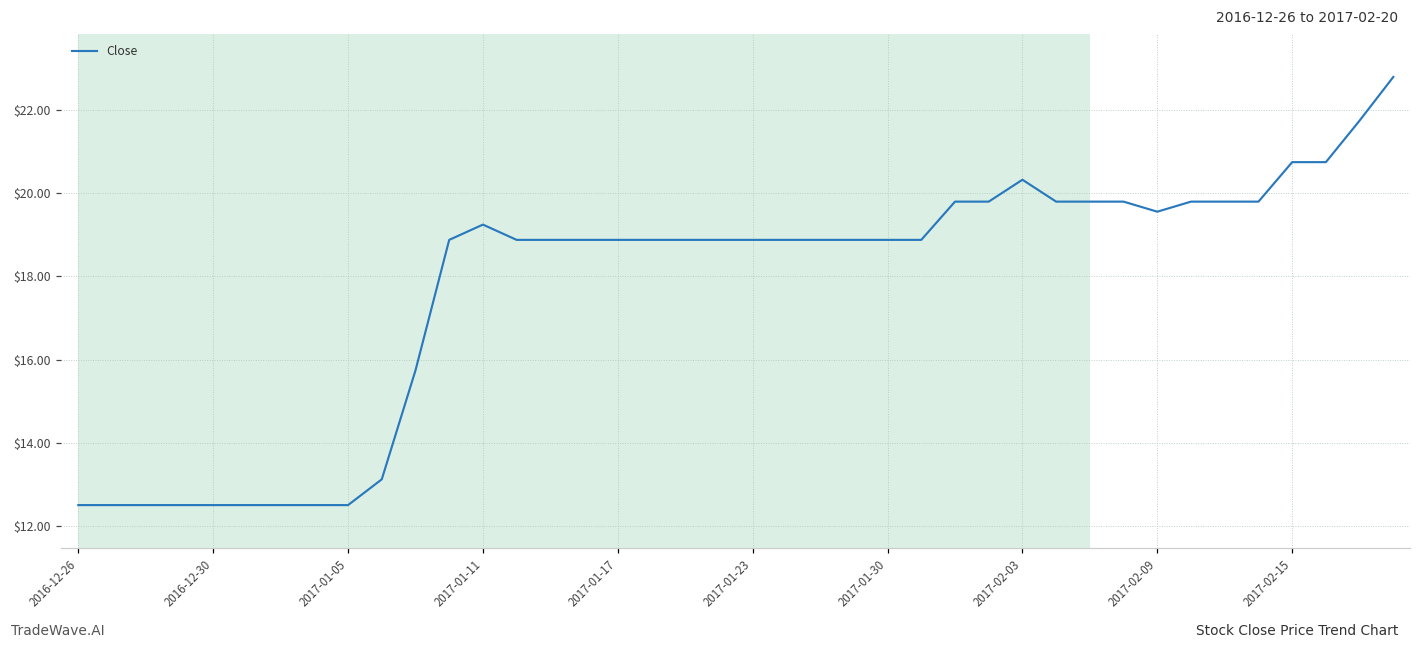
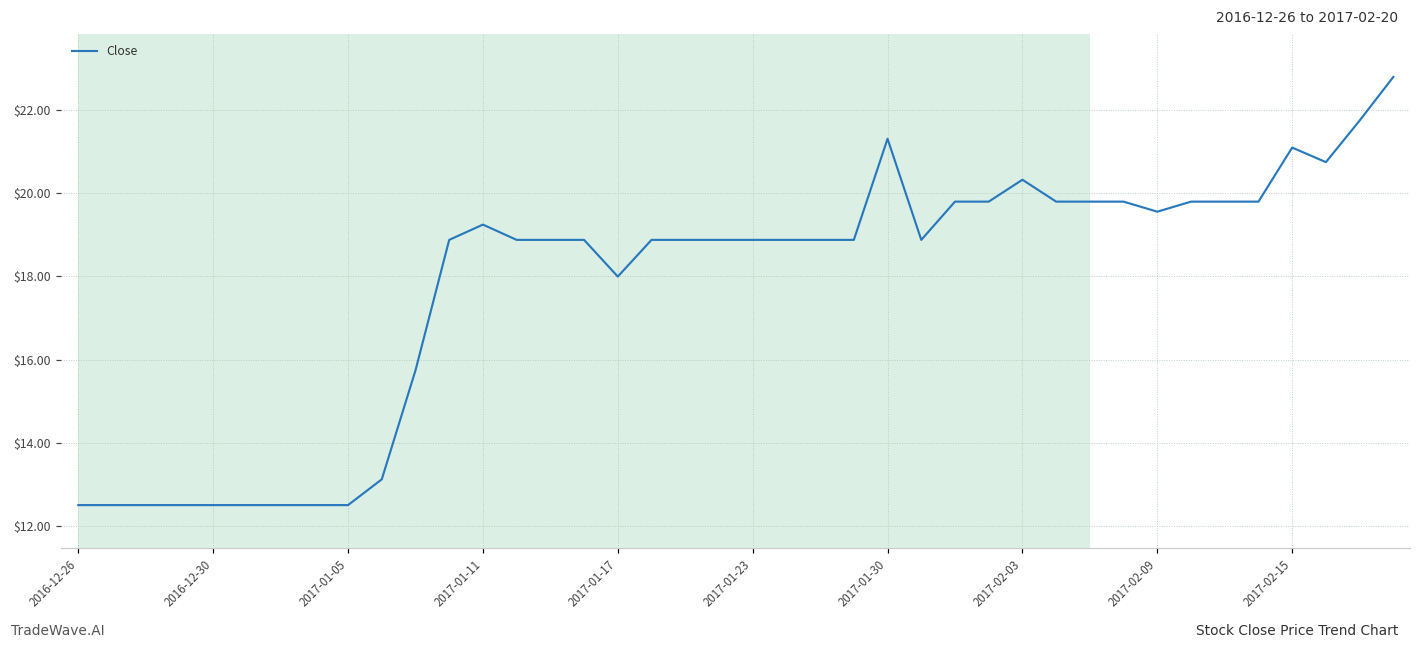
  {
    "2016-12-26": "$12.5",
    "2016-12-30": "$12.5",
    "2017-01-05": "$12.5",
    "2017-01-11": "$19.2",
-   "2017-01-17": "$18.9",
+   "2017-01-17": "$18.0",
    "2017-01-23": "$18.9",
-   "2017-01-30": "$18.9",
+   "2017-01-30": "$21.3",
    "2017-02-03": "$20.3",
    "2017-02-09": "$19.6",
-   "2017-02-15": "$20.8"
+   "2017-02-15": "$21.1"
  }
